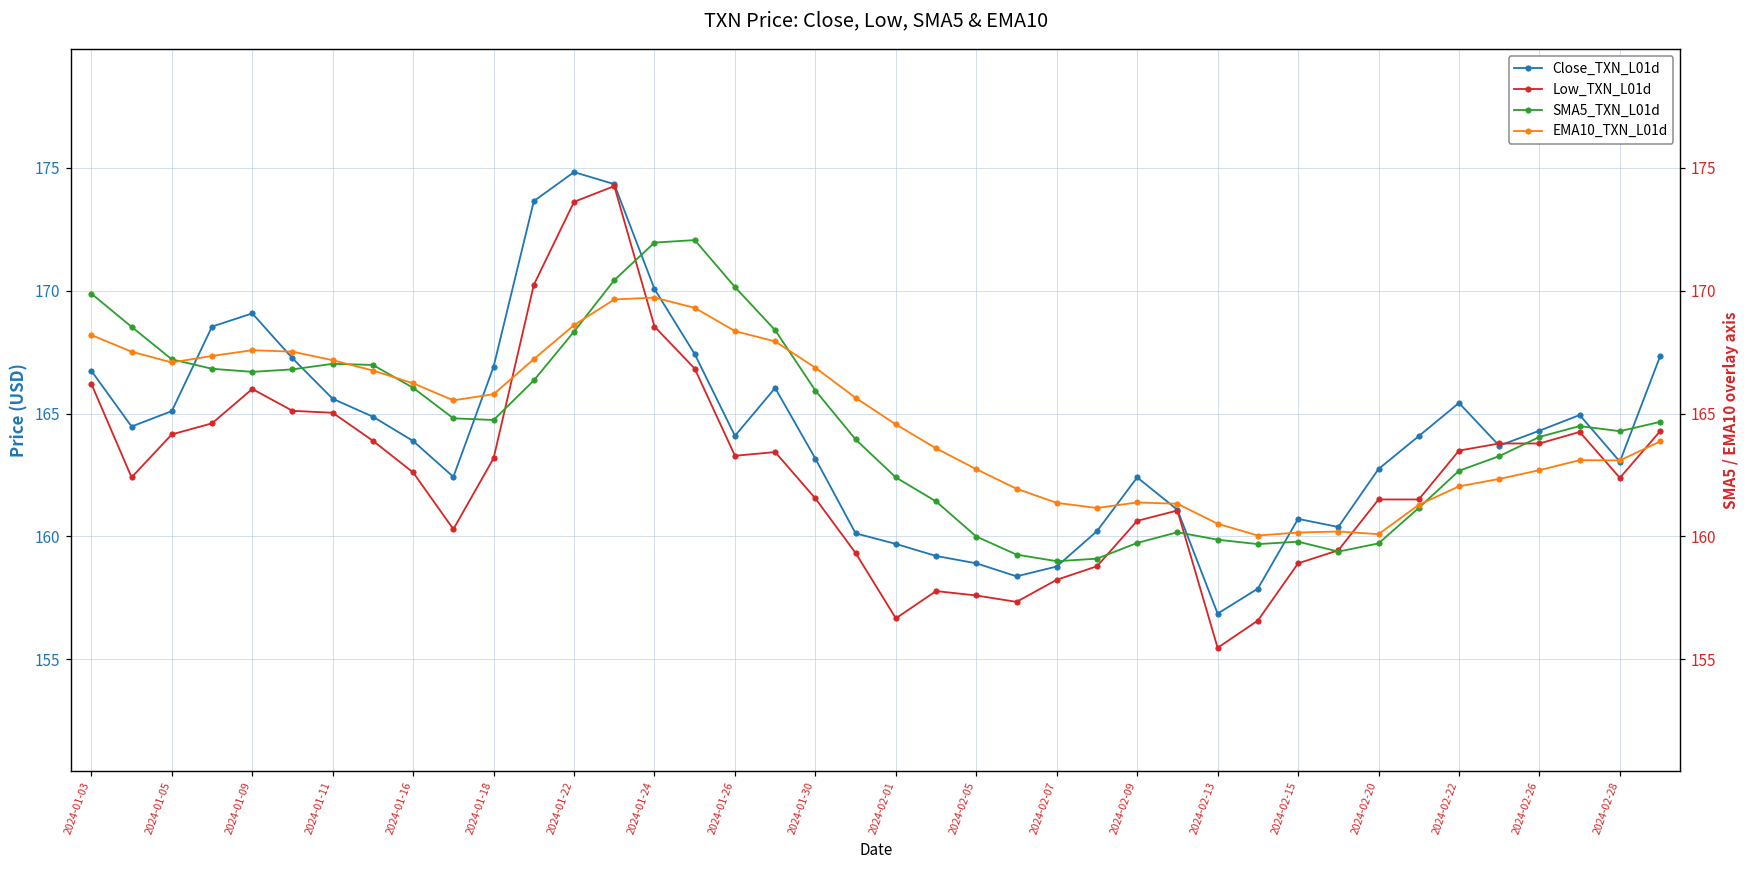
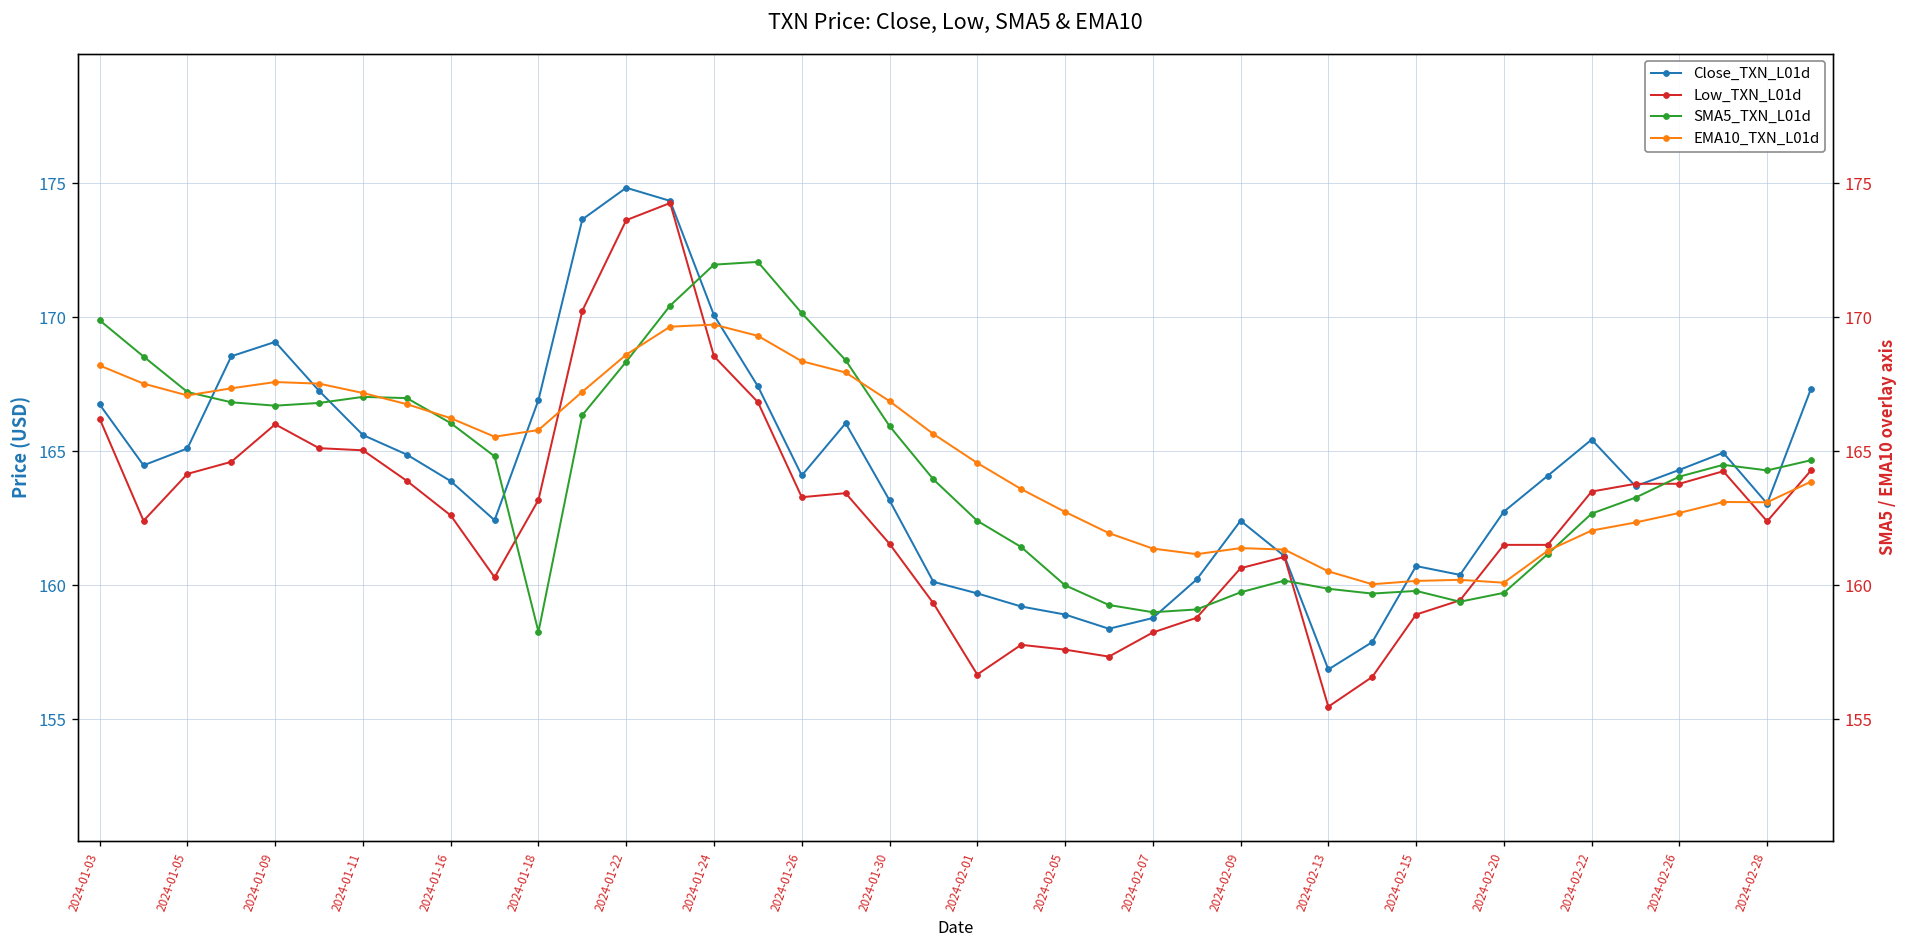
  {
    "Close_TXN_L01d": {
      "2024-01-03": 166.7,
      "2024-01-05": 165.1,
      "2024-01-09": 169.1,
      "2024-01-11": 165.6,
      "2024-01-16": 163.9,
      "2024-01-18": 166.9,
      "2024-01-22": 174.8,
      "2024-01-24": 170.1,
      "2024-01-26": 164.1,
      "2024-01-30": 163.2,
      "2024-02-01": 159.7,
      "2024-02-05": 158.9,
      "2024-02-07": 158.8,
      "2024-02-09": 162.4,
      "2024-02-13": 156.9,
      "2024-02-15": 160.7,
      "2024-02-20": 162.7,
      "2024-02-22": 165.4,
      "2024-02-26": 164.3
    },
    "Low_TXN_L01d": {
      "2024-01-03": 166.2,
      "2024-01-05": 164.1,
      "2024-01-09": 166.0,
      "2024-01-11": 165.0,
      "2024-01-16": 162.6,
      "2024-01-18": 163.2,
      "2024-01-22": 173.6,
      "2024-01-24": 168.5,
      "2024-01-26": 163.3,
      "2024-01-30": 161.5,
      "2024-02-01": 156.7,
      "2024-02-05": 157.6,
      "2024-02-07": 158.2,
      "2024-02-09": 160.6,
      "2024-02-13": 155.5,
      "2024-02-15": 158.9,
      "2024-02-20": 161.5,
      "2024-02-22": 163.5,
      "2024-02-26": 163.8,
      "2024-02-28": 162.4
    },
    "SMA5_TXN_L01d": {
      "2024-01-03": 169.9,
      "2024-01-05": 167.2,
      "2024-01-09": 166.7,
      "2024-01-11": 167.0,
      "2024-01-16": 166.0,
-     "2024-01-18": 164.7,
+     "2024-01-18": 158.3,
      "2024-01-22": 168.3,
      "2024-01-24": 172.0,
      "2024-01-26": 170.2,
      "2024-01-30": 165.9,
      "2024-02-01": 162.4,
      "2024-02-05": 160.0,
      "2024-02-07": 159.0,
      "2024-02-09": 159.7,
      "2024-02-13": 159.9,
      "2024-02-15": 159.8,
      "2024-02-20": 159.7,
      "2024-02-22": 162.7,
      "2024-02-26": 164.0,
      "2024-02-28": 164.3
    },
    "EMA10_TXN_L01d": {
      "2024-01-03": 168.2,
      "2024-01-05": 167.1,
      "2024-01-09": 167.6,
      "2024-01-11": 167.2,
      "2024-01-16": 166.2,
      "2024-01-18": 165.8,
      "2024-01-22": 168.6,
      "2024-01-24": 169.7,
      "2024-01-26": 168.4,
      "2024-01-30": 166.9,
      "2024-02-01": 164.6,
      "2024-02-05": 162.7,
      "2024-02-07": 161.4,
      "2024-02-09": 161.4,
      "2024-02-13": 160.5,
      "2024-02-15": 160.2,
      "2024-02-20": 160.1,
      "2024-02-22": 162.0,
      "2024-02-26": 162.7
    }
  }
